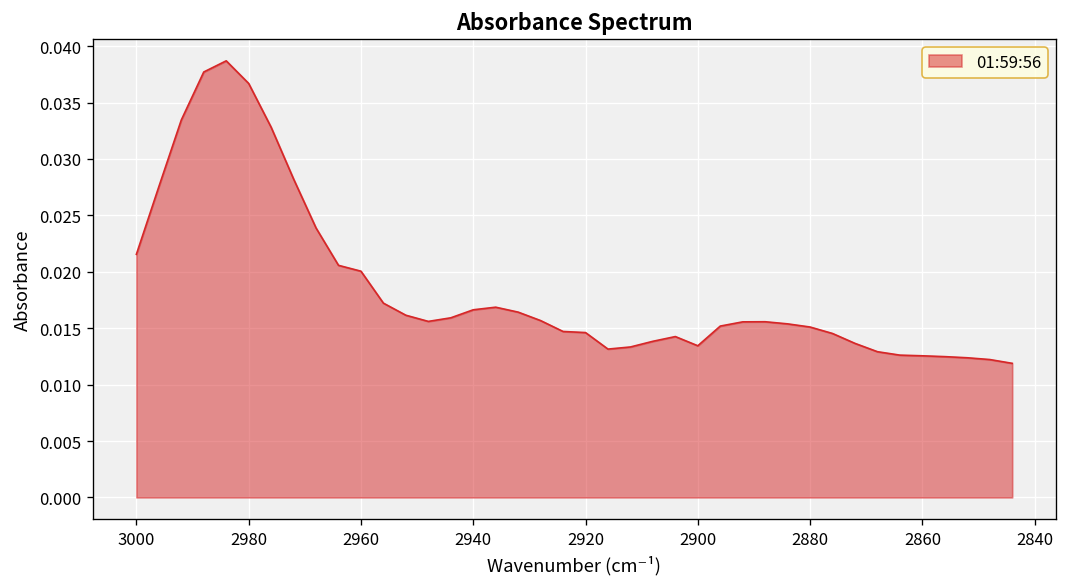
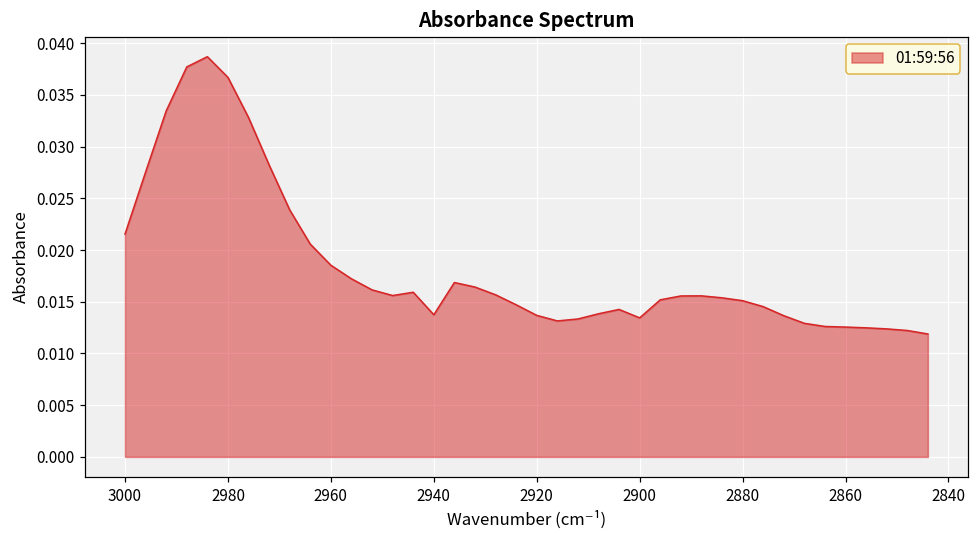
  {
    "3000": 0.022,
    "2980": 0.037,
-   "2960": 0.020,
-   "2940": 0.017,
-   "2920": 0.015,
+   "2960": 0.019,
+   "2940": 0.014,
+   "2920": 0.014,
    "2900": 0.013,
    "2880": 0.015,
    "2860": 0.013
  }
